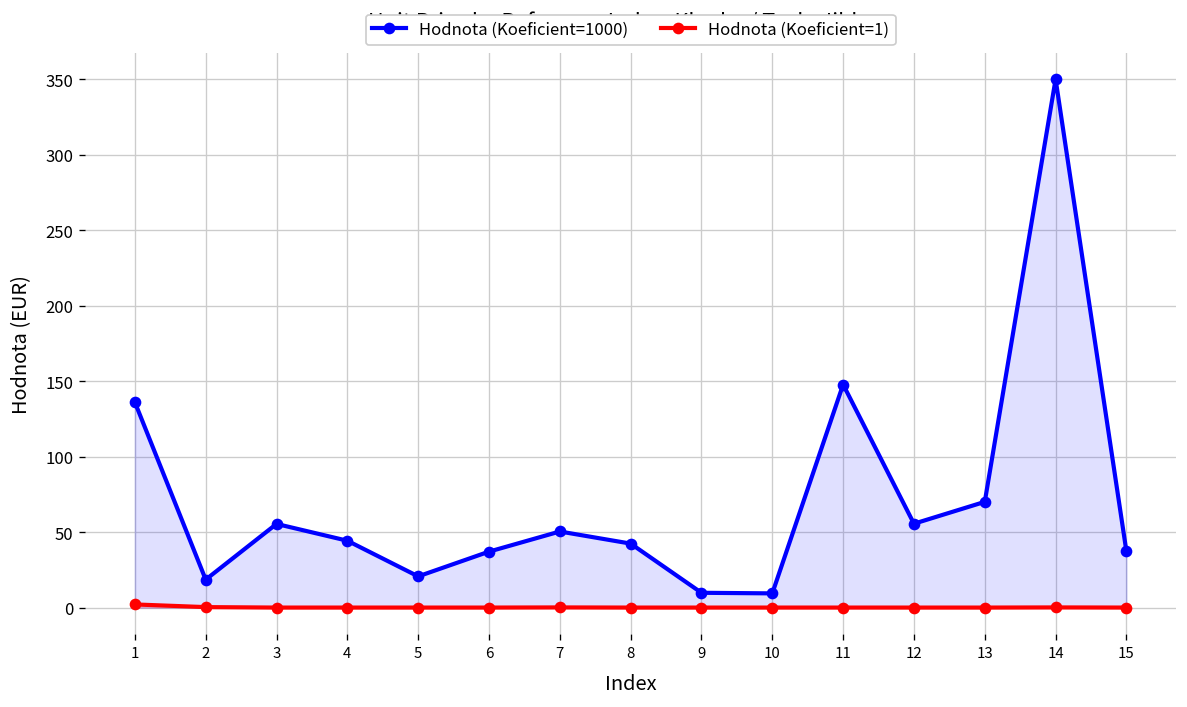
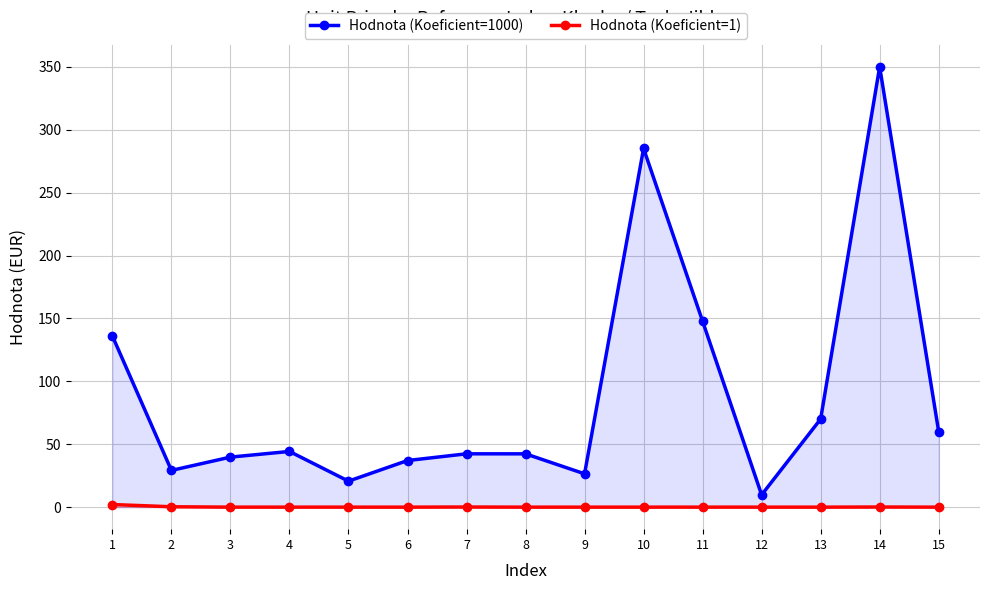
  {
    "Hodnota (Koeficient=1000)": {
      "1": 136,
-     "2": 19,
-     "3": 55,
+     "2": 29,
+     "3": 40,
      "4": 44,
      "5": 21,
      "6": 37,
-     "7": 50,
+     "7": 42,
      "8": 42,
-     "9": 10,
-     "10": 9,
+     "9": 27,
+     "10": 285,
      "11": 148,
-     "12": 56,
+     "12": 10,
      "13": 70,
      "14": 350,
-     "15": 37
+     "15": 60
    },
    "Hodnota (Koeficient=1)": {
      "1": 2,
      "2": 0,
      "3": 0,
      "4": 0,
      "5": 0,
      "6": 0,
      "7": 0,
      "8": 0,
      "9": 0,
      "10": 0,
      "11": 0,
      "12": 0,
      "13": 0,
      "14": 0,
      "15": 0
    }
  }
